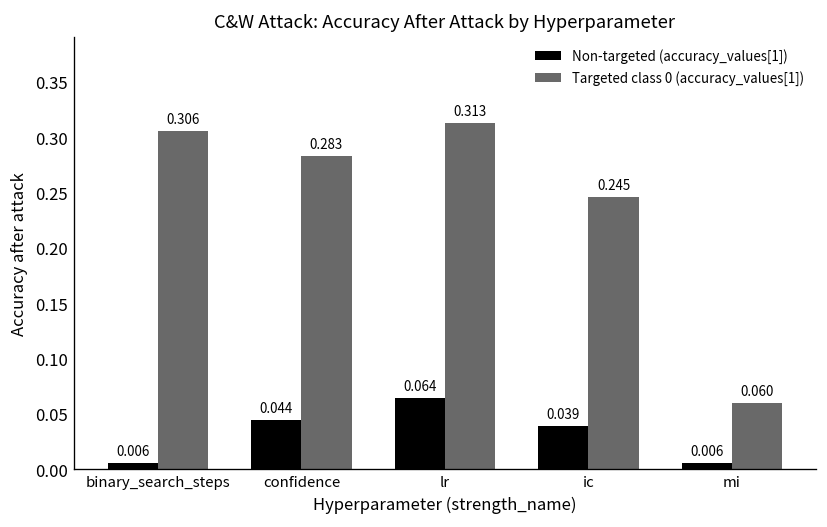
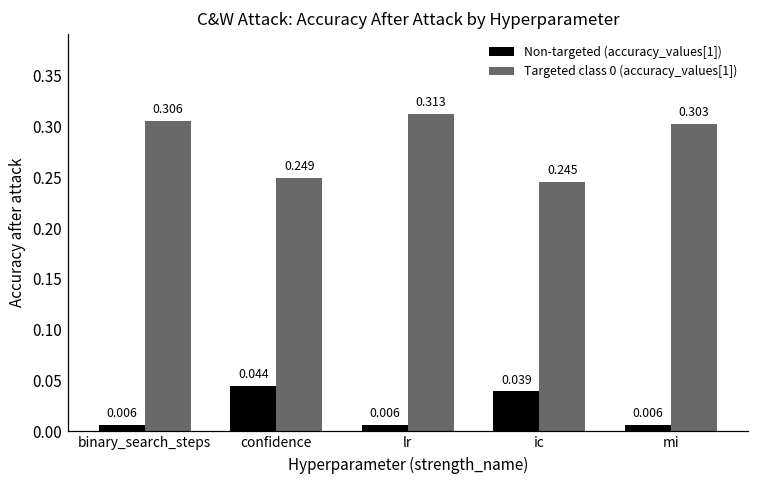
  {
    "Non-targeted (accuracy_values[1])": {
      "binary_search_steps": 0.006,
      "confidence": 0.044,
-     "lr": 0.064,
+     "lr": 0.006,
      "ic": 0.039,
      "mi": 0.006
    },
    "Targeted class 0 (accuracy_values[1])": {
      "binary_search_steps": 0.306,
-     "confidence": 0.283,
+     "confidence": 0.249,
      "lr": 0.313,
      "ic": 0.245,
-     "mi": 0.060
+     "mi": 0.303
    }
  }
